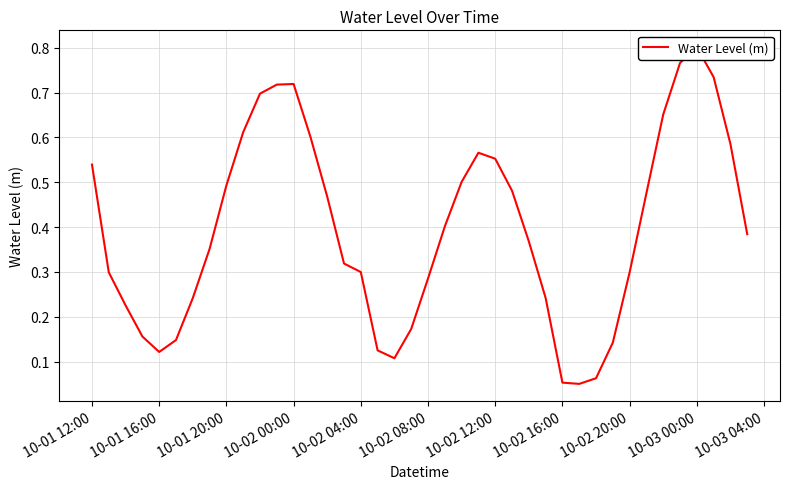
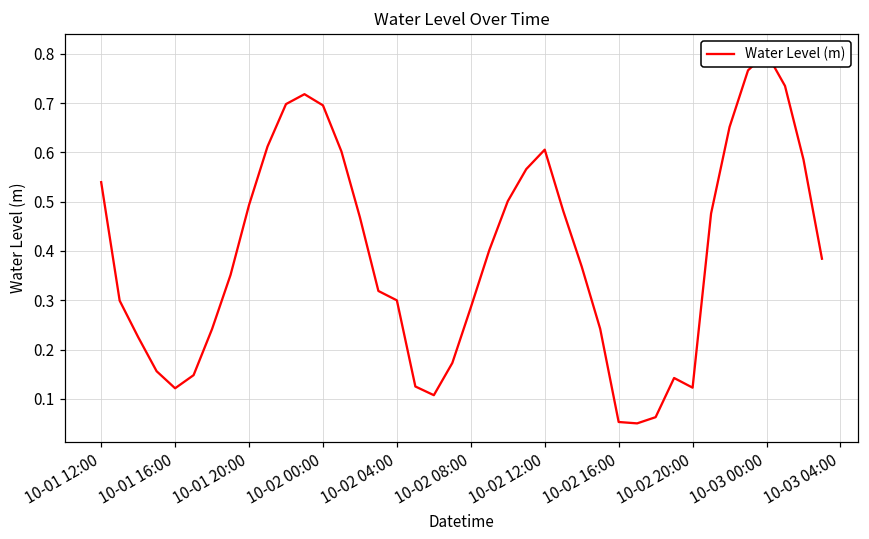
  {
    "10-01 12:00": 0.54,
    "10-01 16:00": 0.12,
    "10-01 20:00": 0.49,
-   "10-02 00:00": 0.72,
+   "10-02 00:00": 0.70,
    "10-02 04:00": 0.30,
    "10-02 08:00": 0.29,
-   "10-02 12:00": 0.55,
+   "10-02 12:00": 0.61,
    "10-02 16:00": 0.05,
-   "10-02 20:00": 0.30
+   "10-02 20:00": 0.12
  }
